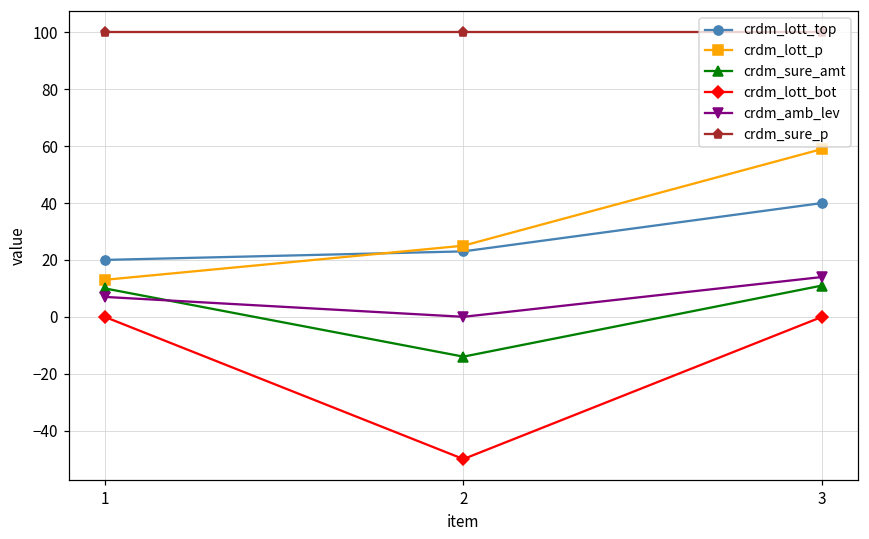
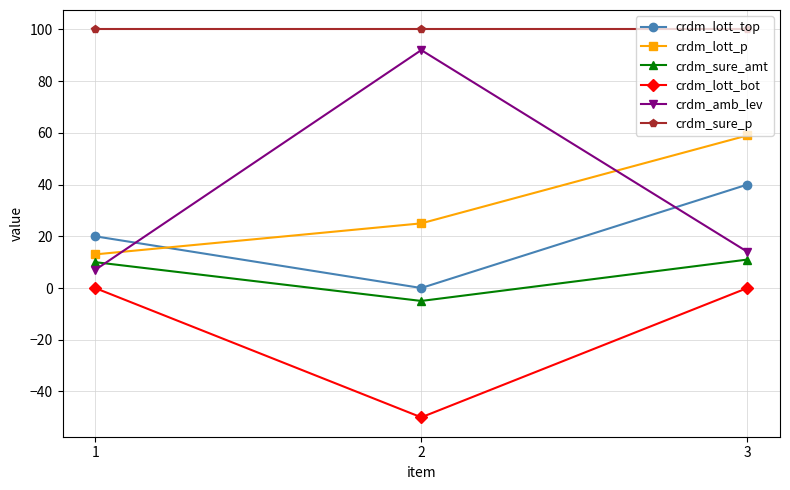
  {
    "crdm_lott_top": {
      "1": 20,
-     "2": 23,
+     "2": 0,
      "3": 40
    },
    "crdm_lott_p": {
      "1": 13,
      "2": 25
    },
    "crdm_sure_amt": {
      "1": 10,
-     "2": -14,
+     "2": -5,
      "3": 11
    },
    "crdm_lott_bot": {
      "1": 0,
      "2": -50,
      "3": 0
    },
    "crdm_amb_lev": {
      "1": 7,
-     "2": 0,
+     "2": 92,
      "3": 14
    },
    "crdm_sure_p": {
      "1": 100,
      "2": 100
    }
  }
